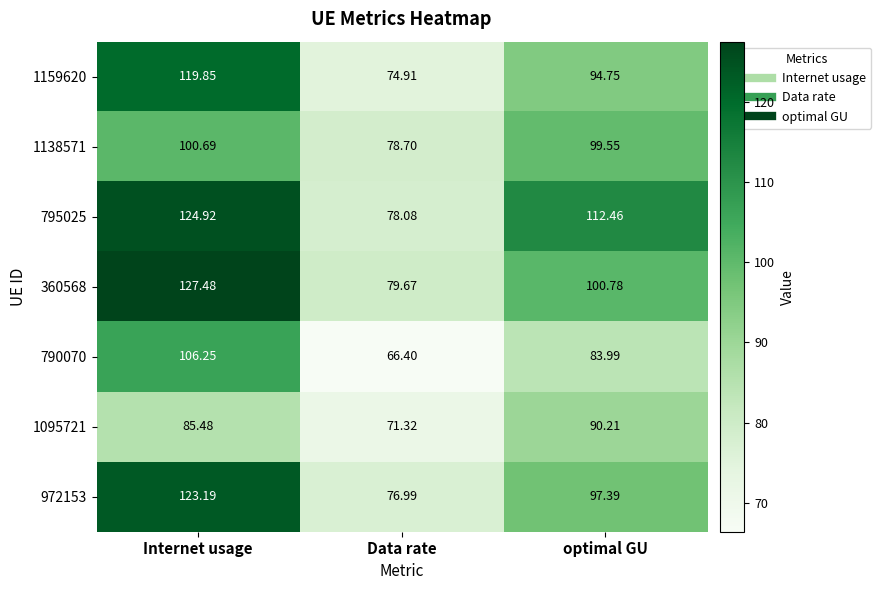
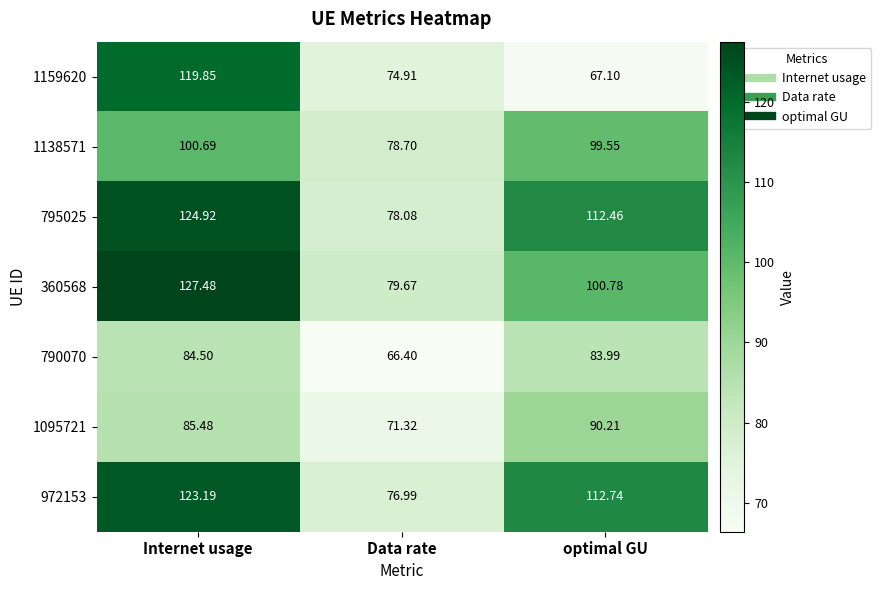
  {
    "1159620": {
      "Internet usage": 119.85,
      "Data rate": 74.91,
-     "optimal GU": 94.75
+     "optimal GU": 67.10
    },
    "1138571": {
      "Internet usage": 100.69,
      "Data rate": 78.70,
      "optimal GU": 99.55
    },
    "795025": {
      "Internet usage": 124.92,
      "Data rate": 78.08,
      "optimal GU": 112.46
    },
    "360568": {
      "Internet usage": 127.48,
      "Data rate": 79.67,
      "optimal GU": 100.78
    },
    "790070": {
-     "Internet usage": 106.25,
+     "Internet usage": 84.50,
      "Data rate": 66.40,
      "optimal GU": 83.99
    },
    "1095721": {
      "Internet usage": 85.48,
      "Data rate": 71.32,
      "optimal GU": 90.21
    },
    "972153": {
      "Internet usage": 123.19,
      "Data rate": 76.99,
-     "optimal GU": 97.39
+     "optimal GU": 112.74
    }
  }
